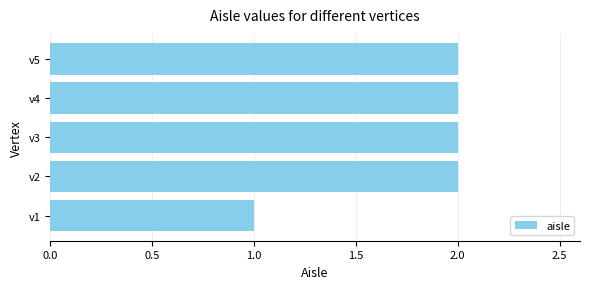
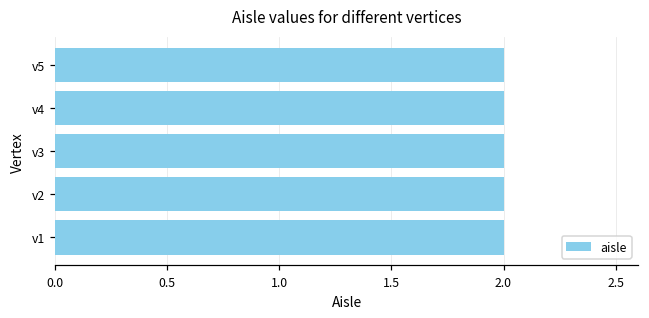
  {
    "v5": 2,
    "v4": 2,
    "v3": 2,
    "v2": 2,
-   "v1": 1
+   "v1": 2
  }
